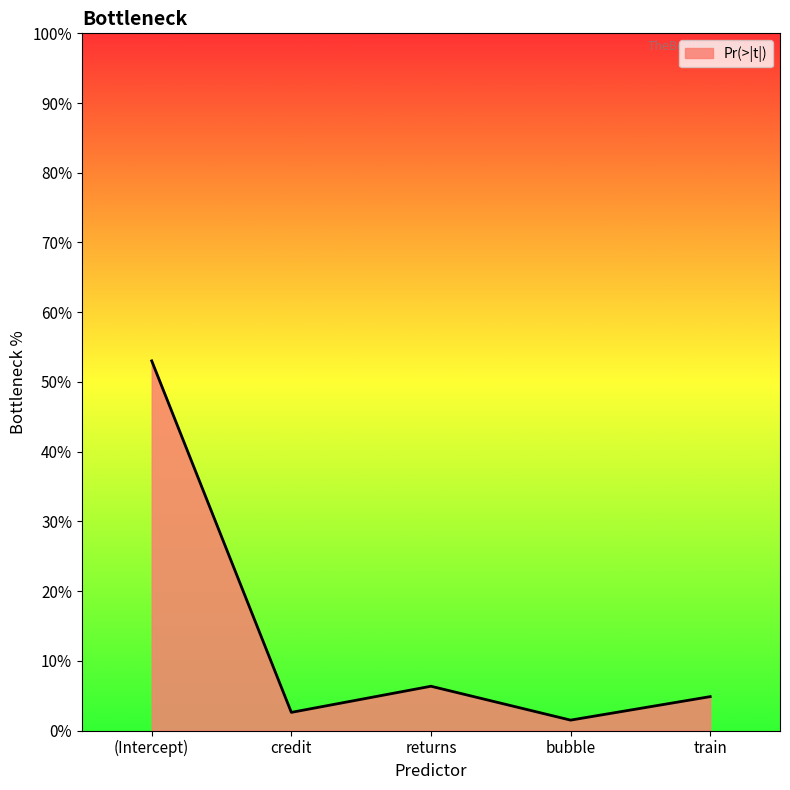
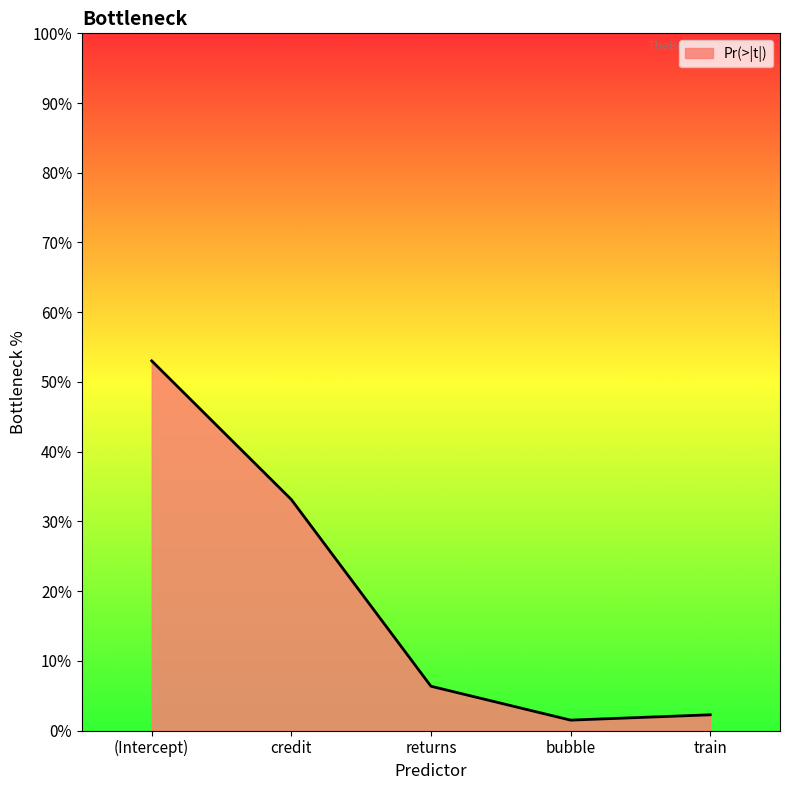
  {
    "(Intercept)": "53%",
-   "credit": "3%",
+   "credit": "33%",
    "returns": "6%",
    "bubble": "1%",
-   "train": "5%"
+   "train": "2%"
  }
